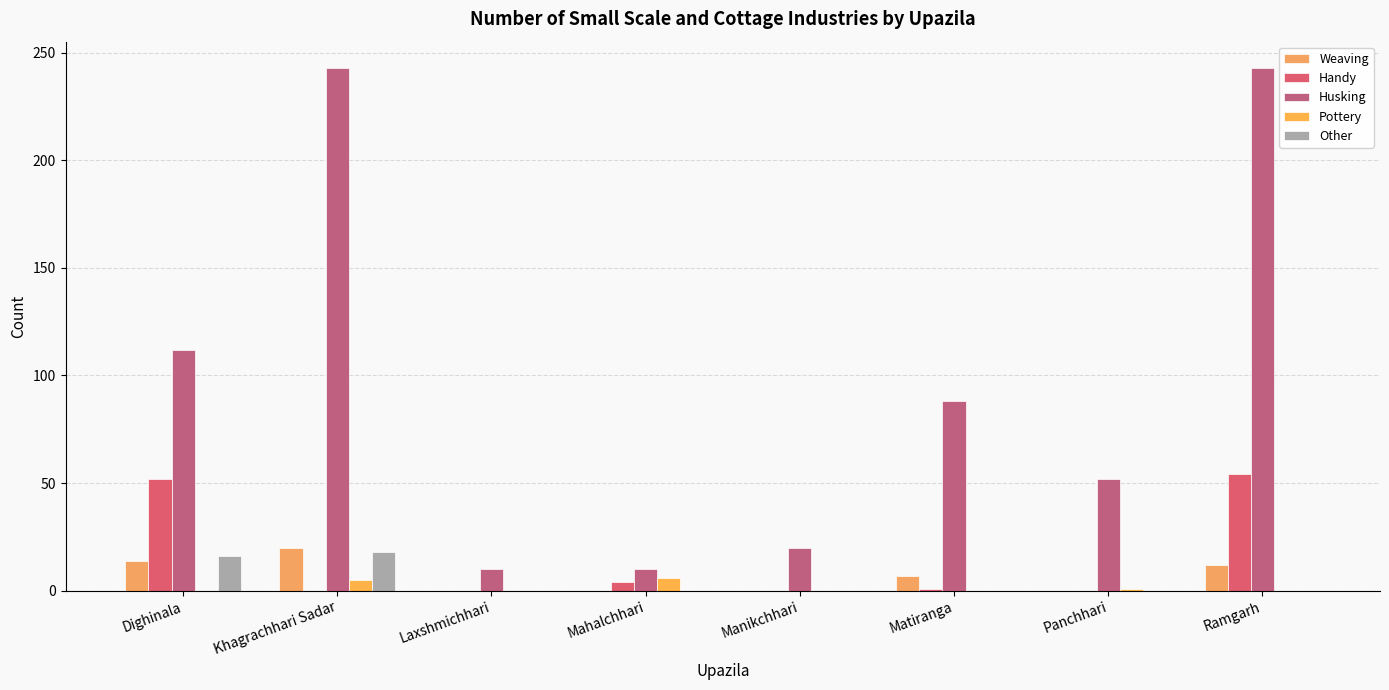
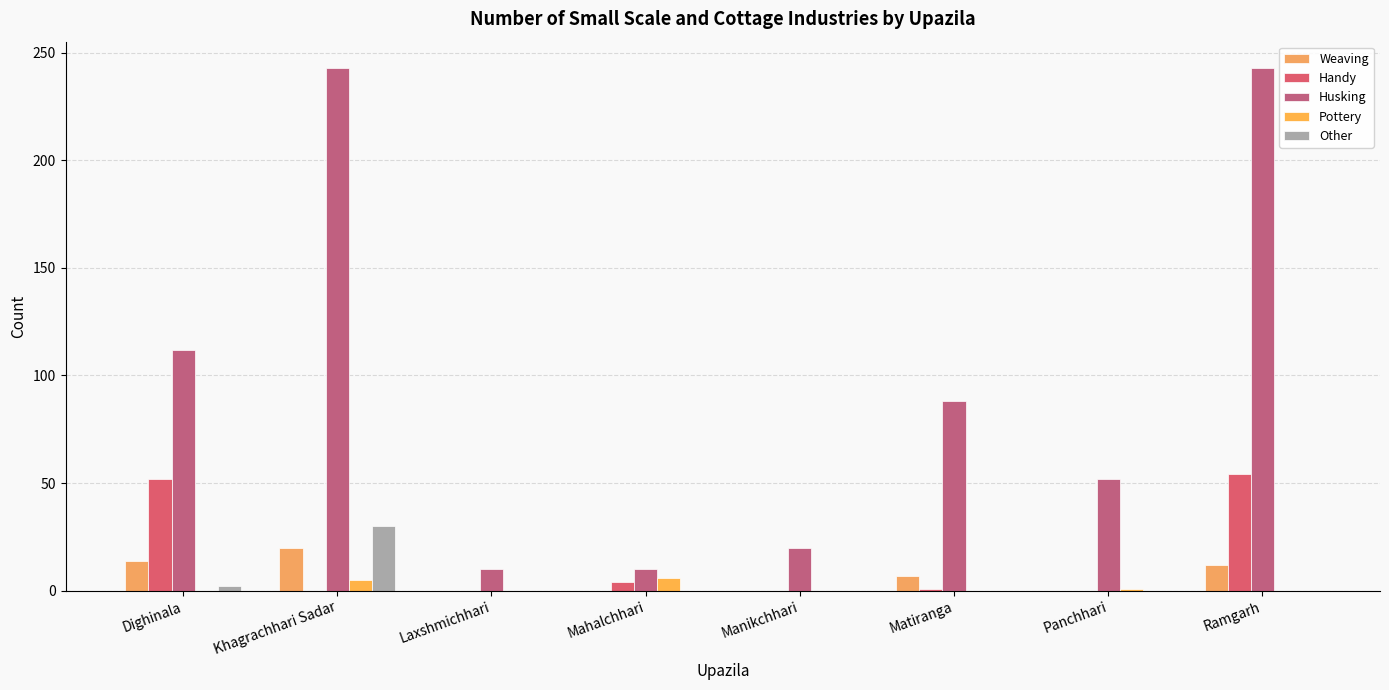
  {
    "Other": {
-     "Dighinala": 16,
-     "Khagrachhari Sadar": 18,
+     "Dighinala": 2,
+     "Khagrachhari Sadar": 30,
      "Laxshmichhari": 0,
      "Mahalchhari": 0,
      "Manikchhari": 0,
      "Matiranga": 0,
      "Panchhari": 0,
      "Ramgarh": 0
    }
  }
